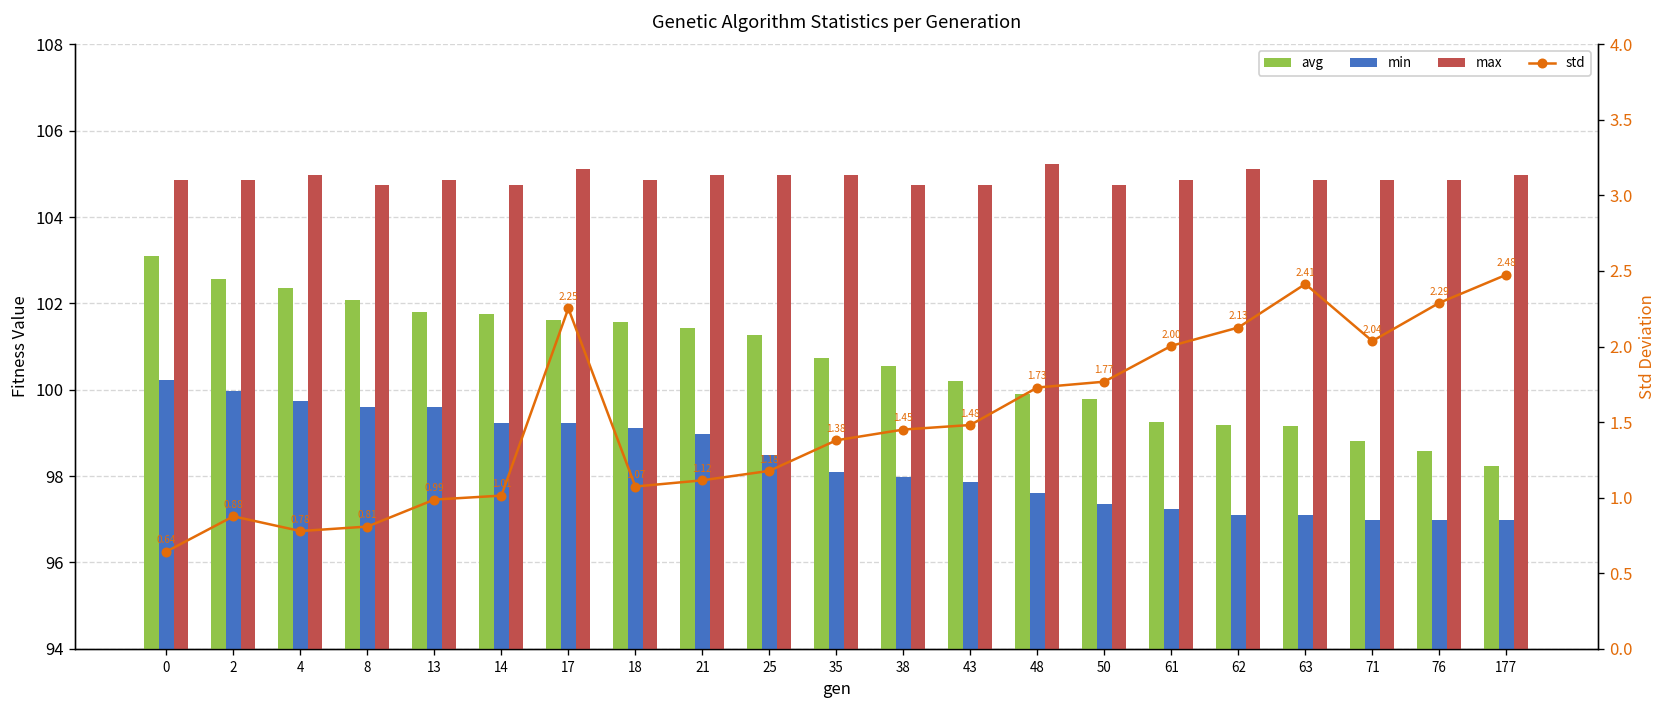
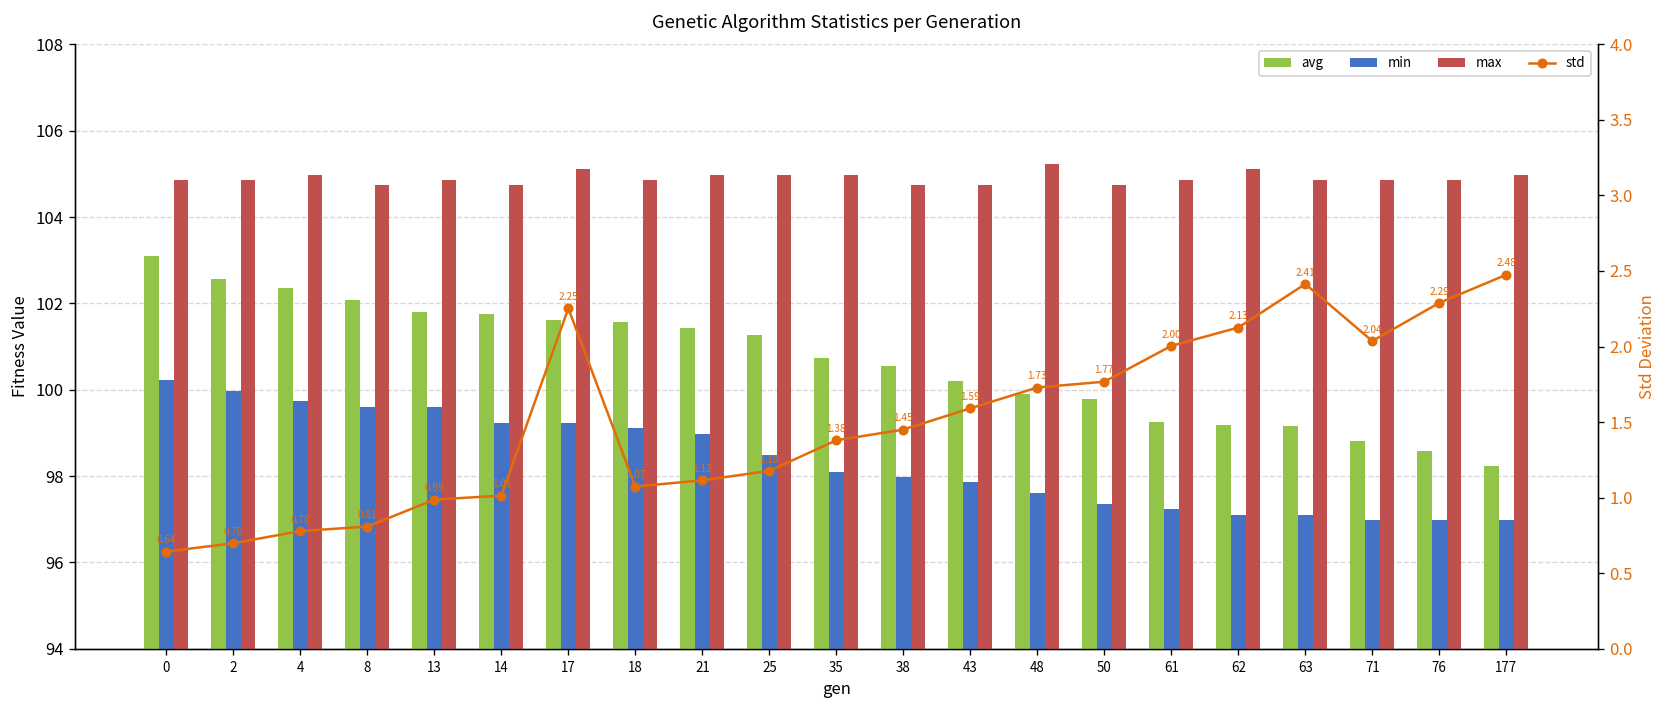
  {
    "std": {
      "0": 0.64,
-     "2": 0.88,
+     "2": 0.70,
      "4": 0.78,
      "8": 0.81,
      "13": 0.99,
      "14": 1.01,
      "17": 2.25,
      "18": 1.07,
      "21": 1.12,
      "25": 1.18,
      "35": 1.38,
      "38": 1.45,
-     "43": 1.48,
+     "43": 1.59,
      "48": 1.73,
      "50": 1.77,
      "61": 2.00,
      "62": 2.13,
      "63": 2.41,
      "71": 2.04,
      "76": 2.29,
      "177": 2.48
    }
  }
